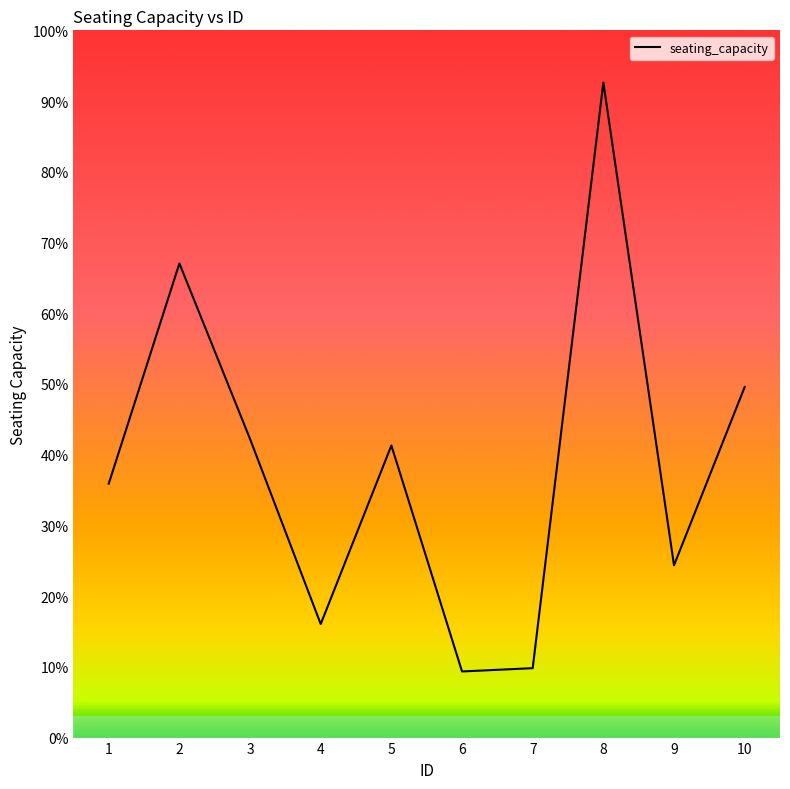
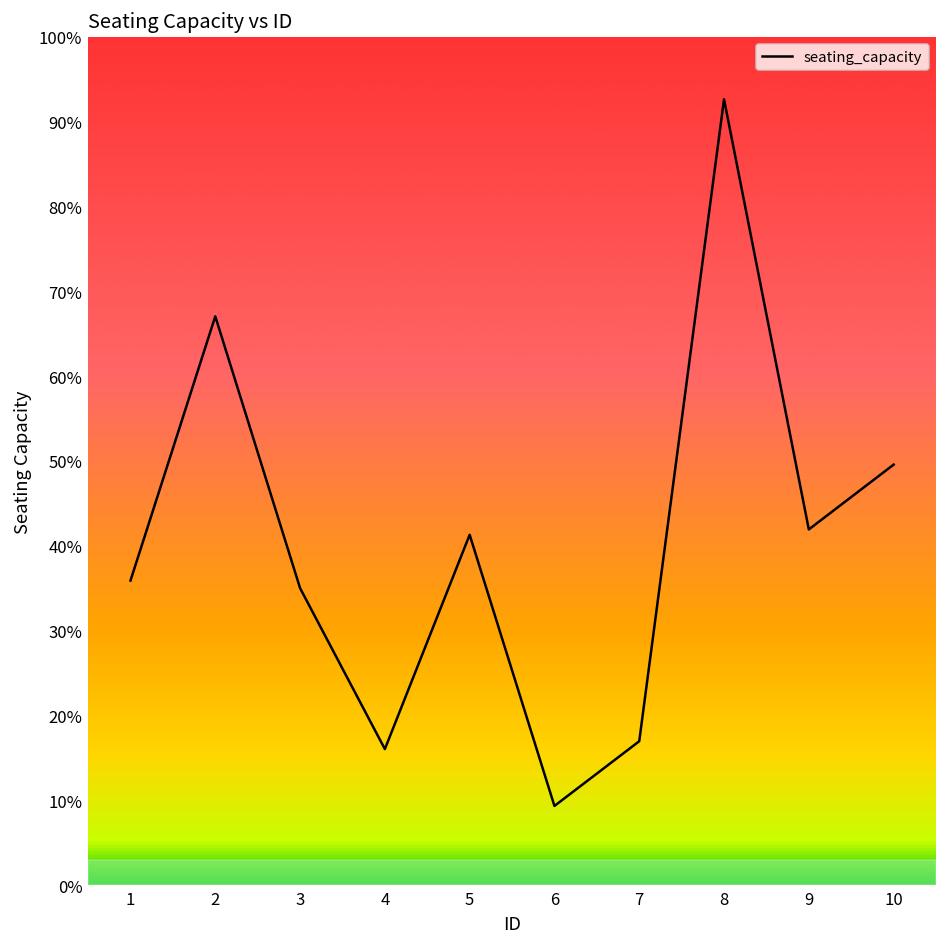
  {
    "1": "36%",
    "2": "67%",
-   "3": "42%",
+   "3": "35%",
    "4": "16%",
    "5": "41%",
    "6": "9%",
-   "7": "10%",
+   "7": "17%",
    "8": "93%",
-   "9": "24%",
+   "9": "42%",
    "10": "50%"
  }
